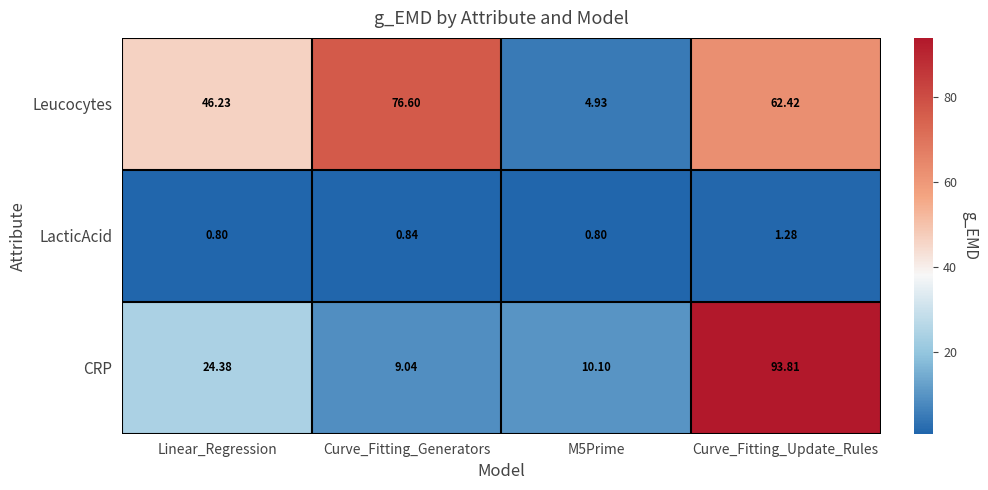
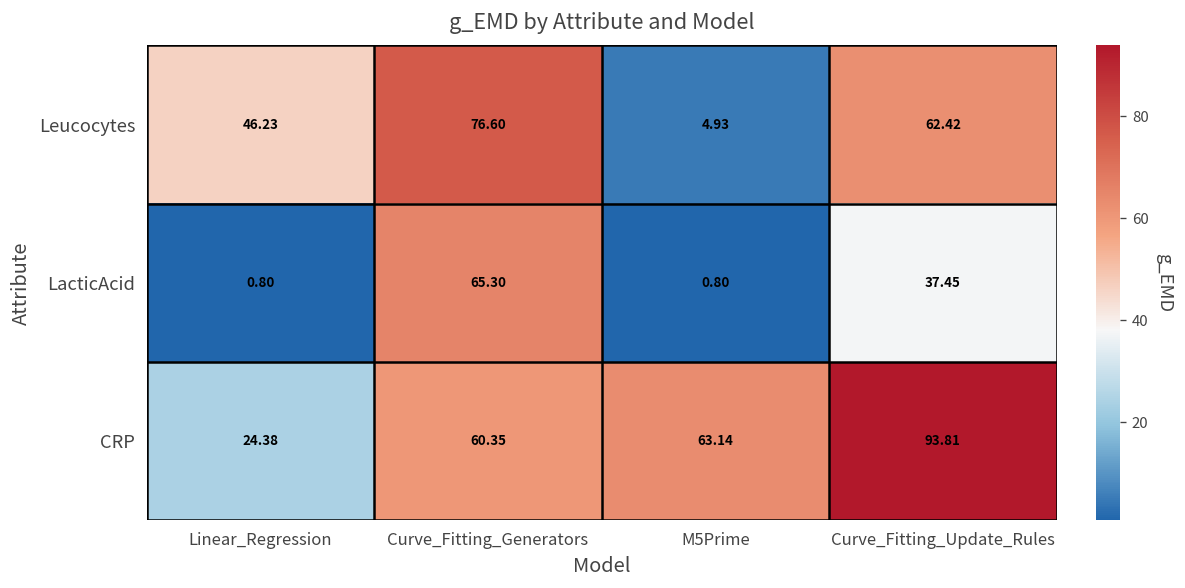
  {
    "Leucocytes": {
      "Linear_Regression": 46.23,
      "Curve_Fitting_Generators": 76.60,
      "M5Prime": 4.93,
      "Curve_Fitting_Update_Rules": 62.42
    },
    "LacticAcid": {
      "Linear_Regression": 0.80,
-     "Curve_Fitting_Generators": 0.84,
+     "Curve_Fitting_Generators": 65.30,
      "M5Prime": 0.80,
-     "Curve_Fitting_Update_Rules": 1.28
+     "Curve_Fitting_Update_Rules": 37.45
    },
    "CRP": {
      "Linear_Regression": 24.38,
-     "Curve_Fitting_Generators": 9.04,
-     "M5Prime": 10.10,
+     "Curve_Fitting_Generators": 60.35,
+     "M5Prime": 63.14,
      "Curve_Fitting_Update_Rules": 93.81
    }
  }
